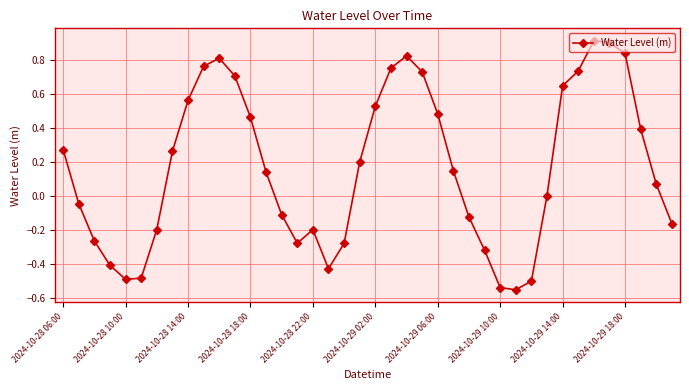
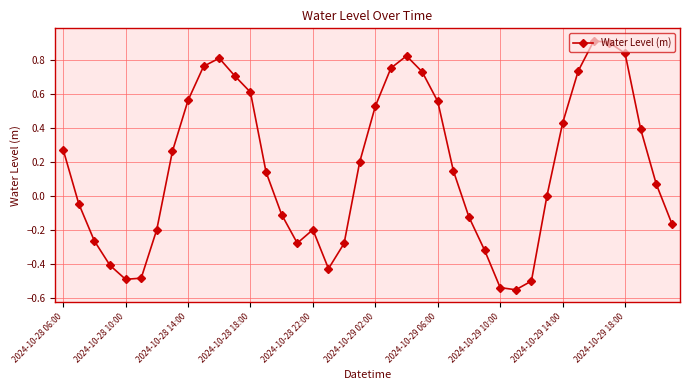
  {
    "2024-10-28 06:00": 0.27,
    "2024-10-28 10:00": -0.49,
    "2024-10-28 14:00": 0.56,
-   "2024-10-28 18:00": 0.46,
+   "2024-10-28 18:00": 0.61,
    "2024-10-28 22:00": -0.20,
    "2024-10-29 02:00": 0.53,
-   "2024-10-29 06:00": 0.48,
+   "2024-10-29 06:00": 0.56,
    "2024-10-29 10:00": -0.54,
-   "2024-10-29 14:00": 0.65,
+   "2024-10-29 14:00": 0.43,
    "2024-10-29 18:00": 0.84
  }
